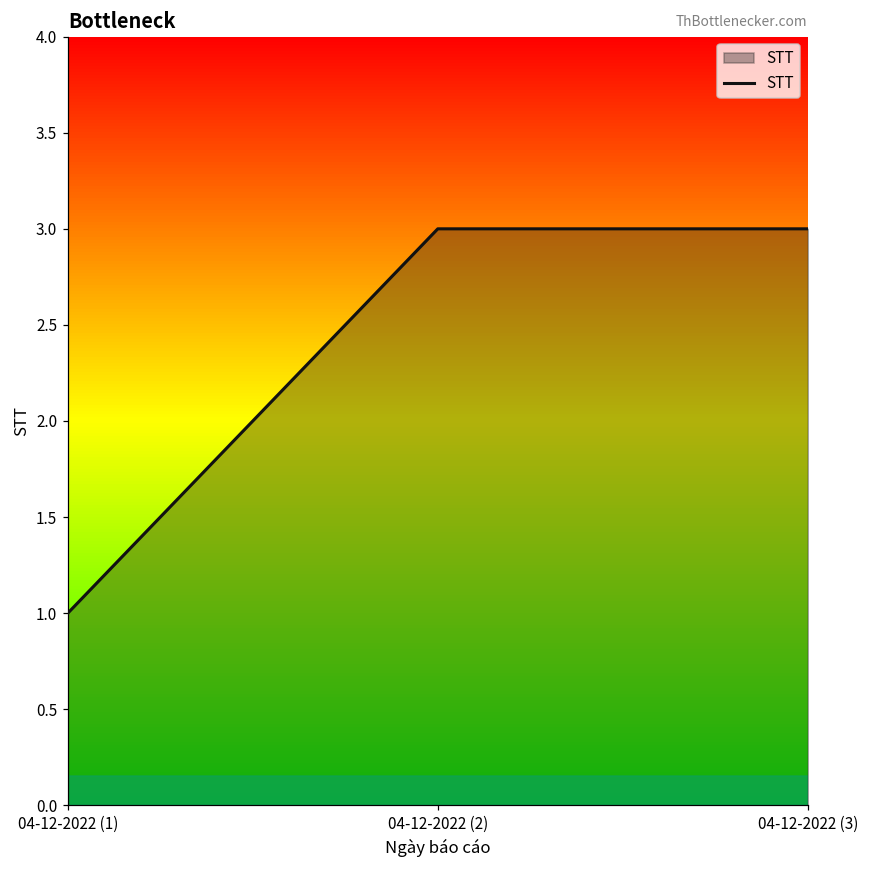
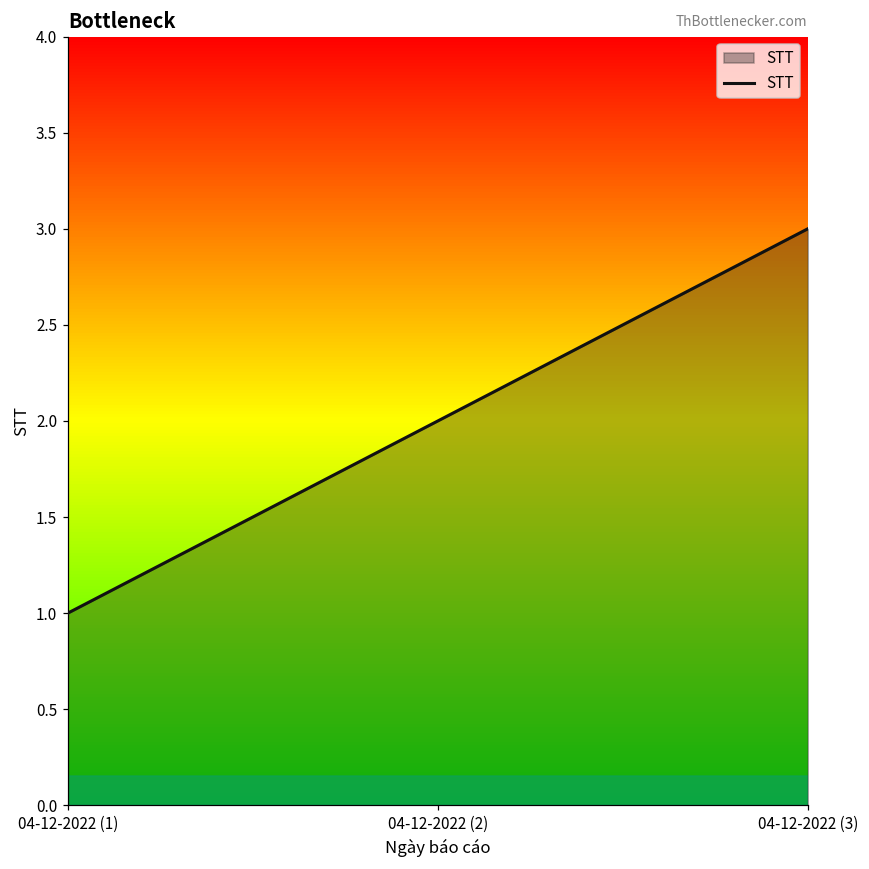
  {
    "04-12-2022 (1)": 1,
-   "04-12-2022 (2)": 3,
+   "04-12-2022 (2)": 2,
    "04-12-2022 (3)": 3
  }
